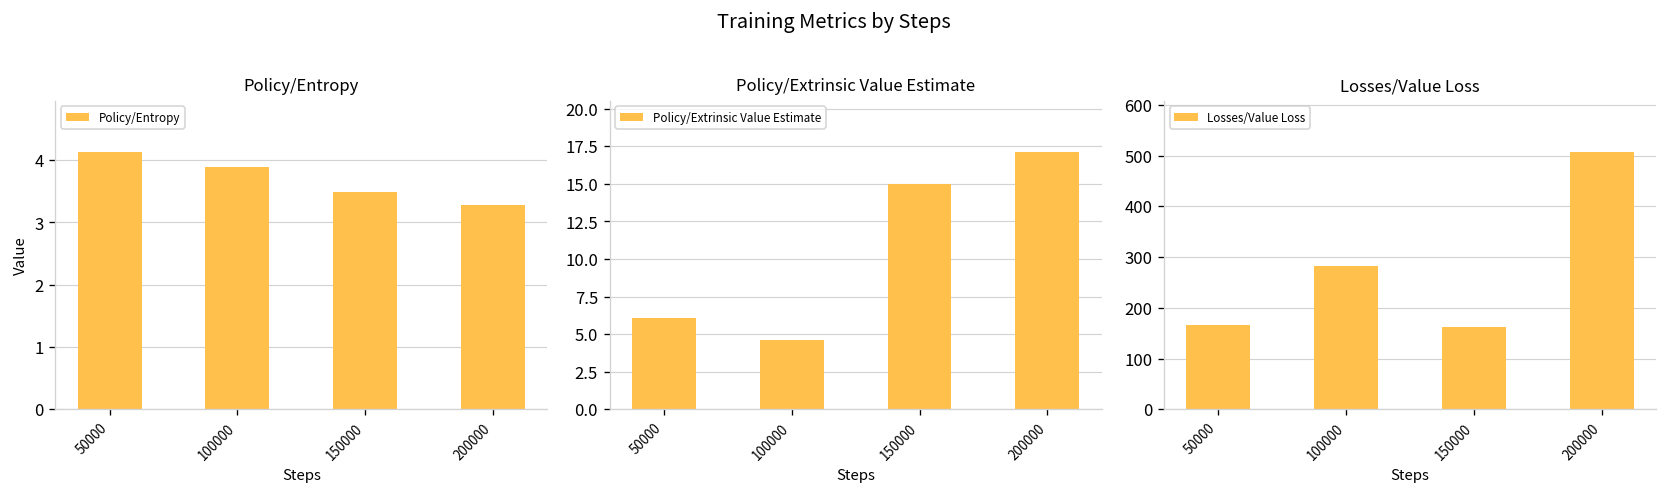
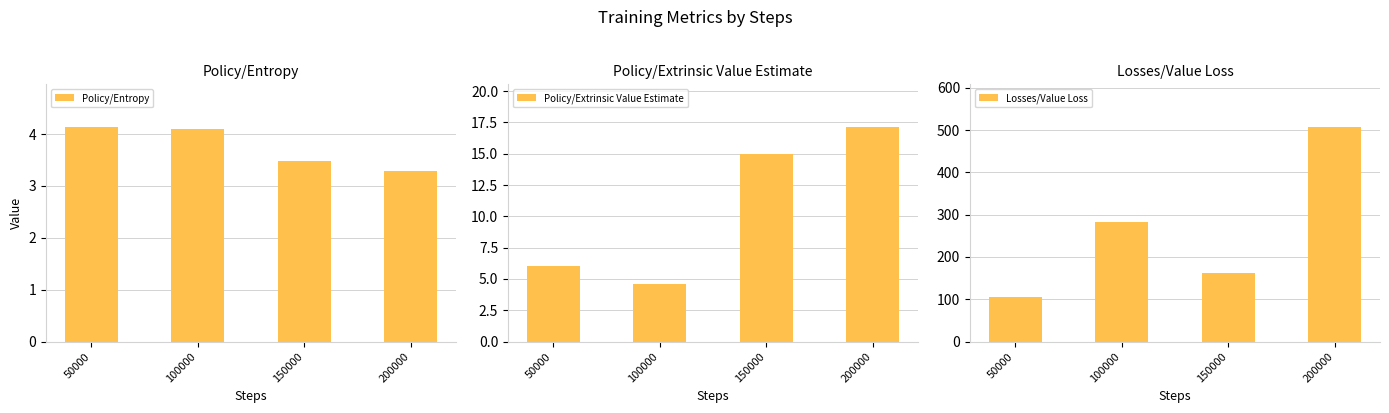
  {
    "Policy/Entropy": {
      "50000": 4.1,
-     "100000": 3.9,
+     "100000": 4.1,
      "150000": 3.5,
      "200000": 3.3
    },
    "Policy/Extrinsic Value Estimate": {
      "50000": 6.1,
      "100000": 4.6,
      "150000": 15.0,
      "200000": 17.1
    },
    "Losses/Value Loss": {
-     "50000": 170,
+     "50000": 100,
      "100000": 280,
      "150000": 160,
      "200000": 510
    }
  }
